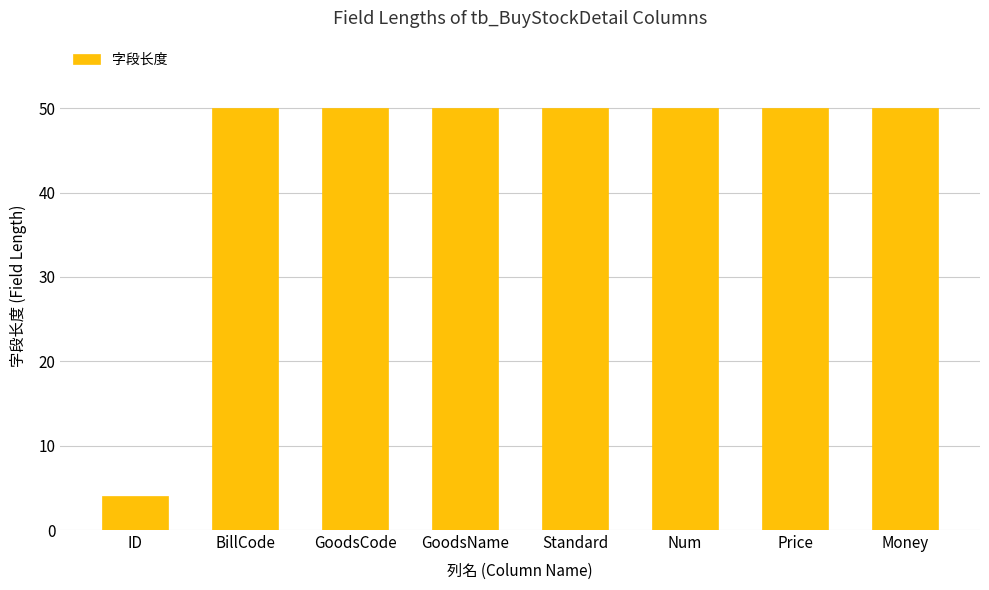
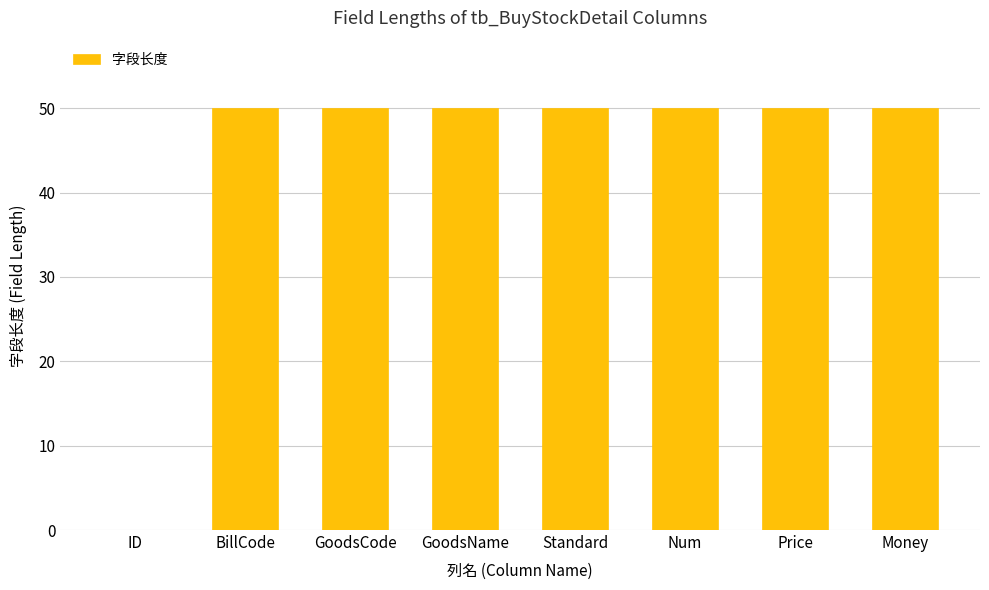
  {
-   "ID": 4,
+   "ID": 0,
    "BillCode": 50,
    "GoodsCode": 50,
    "GoodsName": 50,
    "Standard": 50,
    "Num": 50,
    "Price": 50,
    "Money": 50
  }
